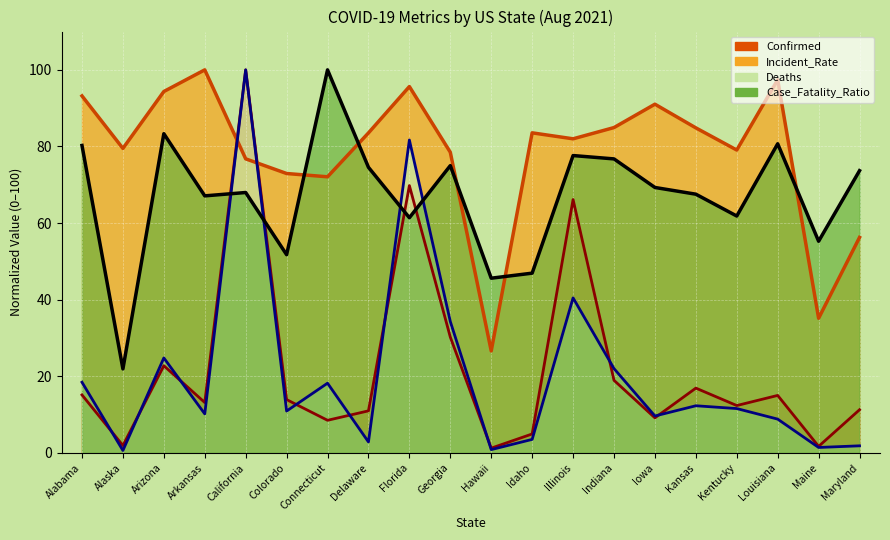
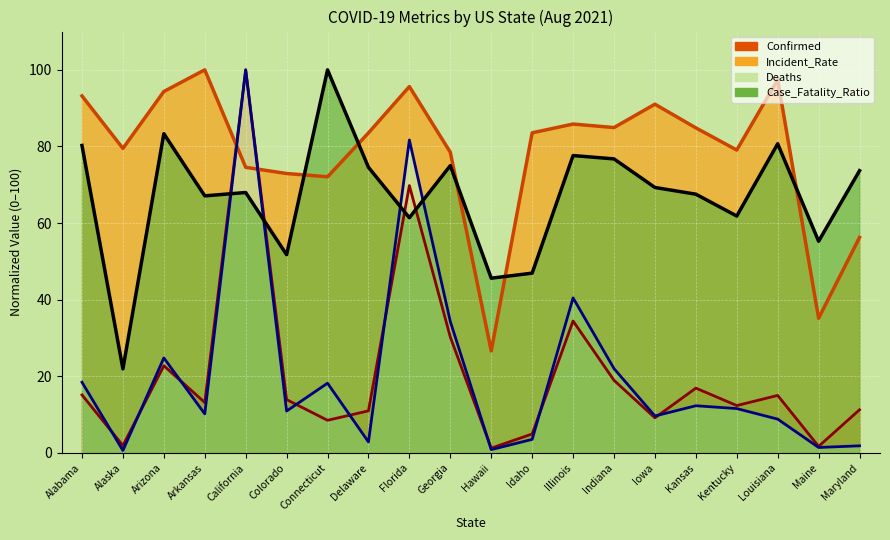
  {
    "Confirmed": {
      "Alabama": 15,
      "Alaska": 2,
      "Arizona": 23,
      "Arkansas": 13,
      "Colorado": 14,
      "Connecticut": 9,
      "Delaware": 11,
      "Florida": 70,
      "Georgia": 30,
      "Idaho": 5,
-     "Illinois": 66,
+     "Illinois": 34,
      "Indiana": 19,
      "Kansas": 17,
      "Kentucky": 12,
      "Louisiana": 15,
      "Maryland": 11
    },
    "Incident_Rate": {
      "Alabama": 93,
      "Alaska": 79,
      "Arizona": 94,
      "Arkansas": 100,
-     "California": 77,
+     "California": 75,
      "Colorado": 73,
      "Connecticut": 72,
      "Delaware": 84,
      "Florida": 96,
      "Georgia": 78,
      "Hawaii": 27,
      "Idaho": 84,
-     "Illinois": 82,
+     "Illinois": 86,
      "Indiana": 85,
      "Iowa": 91,
      "Kansas": 85,
      "Kentucky": 79,
      "Maine": 35,
      "Maryland": 56
    },
    "Deaths": {
      "Alabama": 18,
      "Alaska": 1,
      "Arizona": 25,
      "Arkansas": 10,
      "Colorado": 11,
      "Connecticut": 18,
      "Delaware": 3,
      "Florida": 82,
      "Georgia": 34,
      "Idaho": 4,
      "Illinois": 40,
      "Indiana": 22,
      "Kansas": 12,
      "Kentucky": 12,
      "Louisiana": 9,
      "Maryland": 2
    },
    "Case_Fatality_Ratio": {
      "Alabama": 80,
      "Alaska": 22,
      "Arizona": 83,
      "Arkansas": 67,
      "California": 68,
      "Colorado": 52,
      "Connecticut": 100,
      "Delaware": 75,
      "Florida": 61,
      "Georgia": 75,
      "Hawaii": 46,
      "Idaho": 47,
      "Illinois": 78,
      "Indiana": 77,
      "Iowa": 69,
      "Kansas": 68,
      "Kentucky": 62,
      "Louisiana": 81,
      "Maine": 55,
      "Maryland": 74
    }
  }
